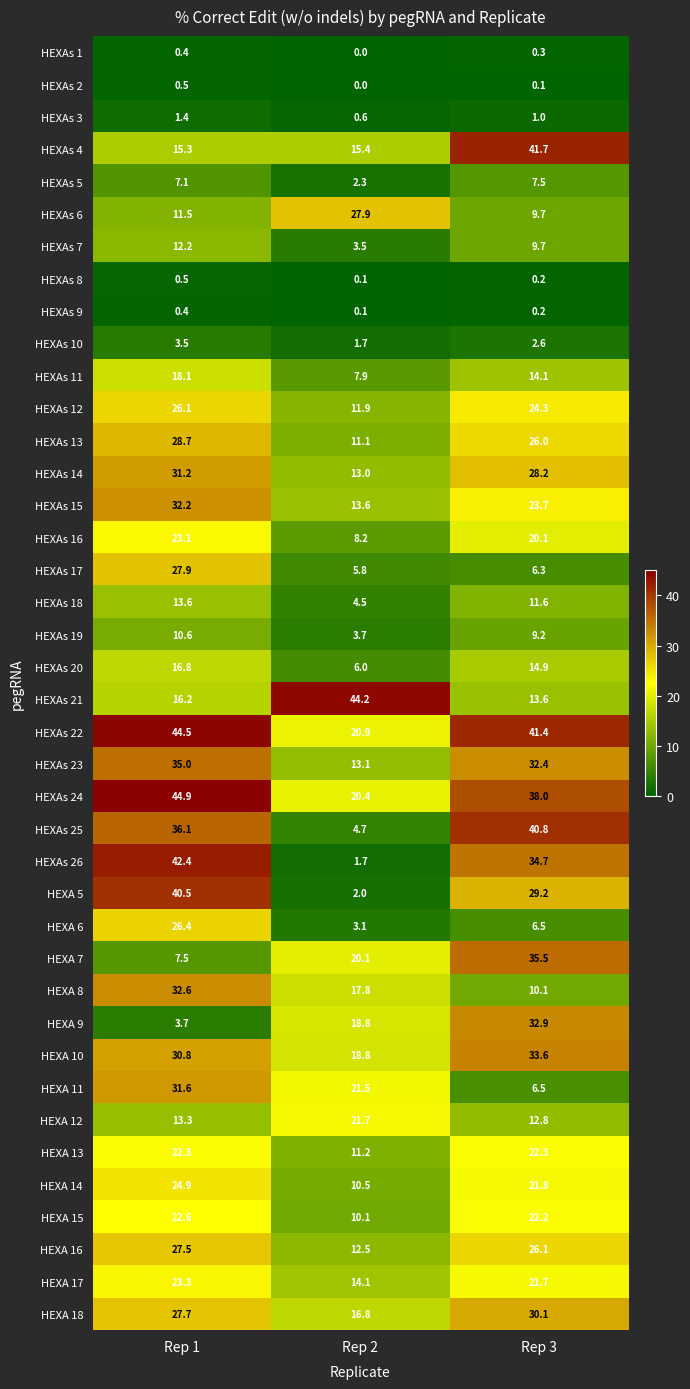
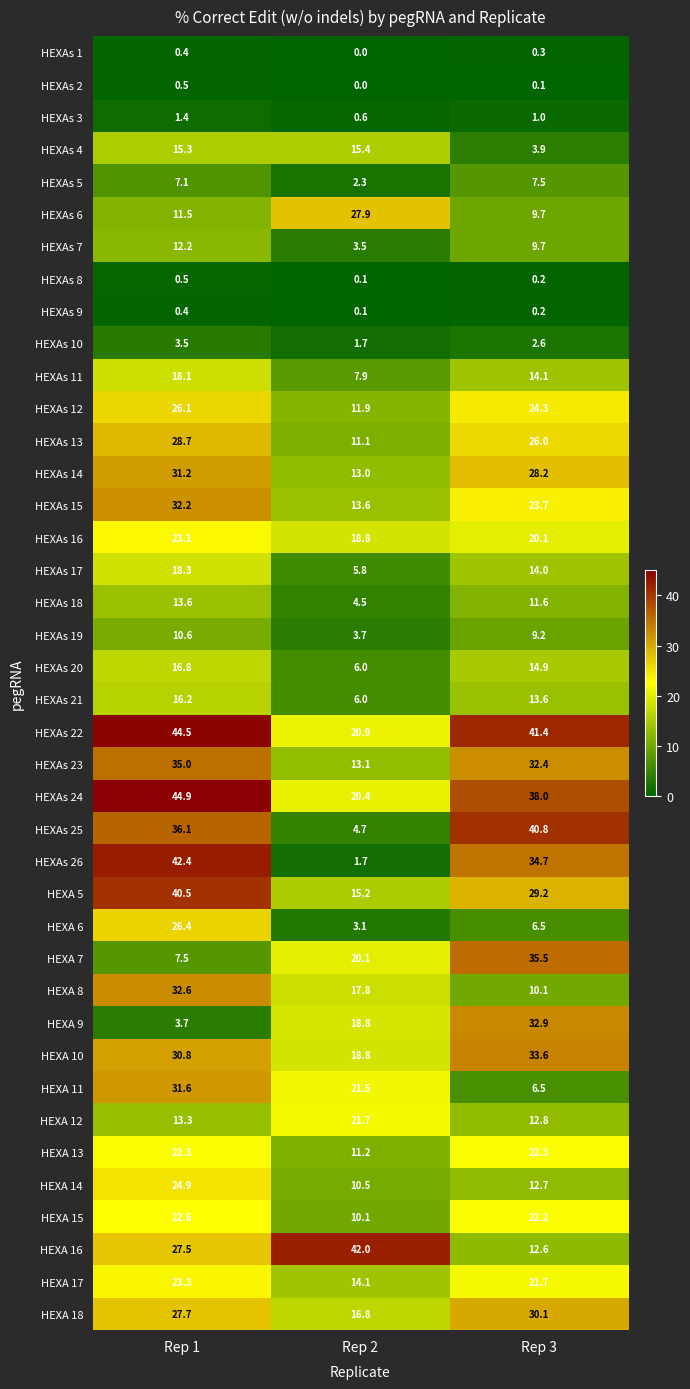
  {
    "HEXAs 1": {
      "Rep 1": 0.4,
      "Rep 2": 0.0,
      "Rep 3": 0.3
    },
    "HEXAs 2": {
      "Rep 1": 0.5,
      "Rep 2": 0.0,
      "Rep 3": 0.1
    },
    "HEXAs 3": {
      "Rep 1": 1.4,
      "Rep 2": 0.6,
      "Rep 3": 1.0
    },
    "HEXAs 4": {
      "Rep 1": 15.3,
      "Rep 2": 15.4,
-     "Rep 3": 41.7
+     "Rep 3": 3.9
    },
    "HEXAs 5": {
      "Rep 1": 7.1,
      "Rep 2": 2.3,
      "Rep 3": 7.5
    },
    "HEXAs 6": {
      "Rep 1": 11.5,
      "Rep 2": 27.9,
      "Rep 3": 9.7
    },
    "HEXAs 7": {
      "Rep 1": 12.2,
      "Rep 2": 3.5,
      "Rep 3": 9.7
    },
    "HEXAs 8": {
      "Rep 1": 0.5,
      "Rep 2": 0.1,
      "Rep 3": 0.2
    },
    "HEXAs 9": {
      "Rep 1": 0.4,
      "Rep 2": 0.1,
      "Rep 3": 0.2
    },
    "HEXAs 10": {
      "Rep 1": 3.5,
      "Rep 2": 1.7,
      "Rep 3": 2.6
    },
    "HEXAs 11": {
      "Rep 1": 18.1,
      "Rep 2": 7.9,
      "Rep 3": 14.1
    },
    "HEXAs 12": {
      "Rep 1": 26.1,
      "Rep 2": 11.9,
      "Rep 3": 24.3
    },
    "HEXAs 13": {
      "Rep 1": 28.7,
      "Rep 2": 11.1,
      "Rep 3": 26.0
    },
    "HEXAs 14": {
      "Rep 1": 31.2,
      "Rep 2": 13.0,
      "Rep 3": 28.2
    },
    "HEXAs 15": {
      "Rep 1": 32.2,
      "Rep 2": 13.6,
      "Rep 3": 23.7
    },
    "HEXAs 16": {
      "Rep 1": 23.1,
-     "Rep 2": 8.2,
+     "Rep 2": 18.8,
      "Rep 3": 20.1
    },
    "HEXAs 17": {
-     "Rep 1": 27.9,
+     "Rep 1": 18.3,
      "Rep 2": 5.8,
-     "Rep 3": 6.3
+     "Rep 3": 14.0
    },
    "HEXAs 18": {
      "Rep 1": 13.6,
      "Rep 2": 4.5,
      "Rep 3": 11.6
    },
    "HEXAs 19": {
      "Rep 1": 10.6,
      "Rep 2": 3.7,
      "Rep 3": 9.2
    },
    "HEXAs 20": {
      "Rep 1": 16.8,
      "Rep 2": 6.0,
      "Rep 3": 14.9
    },
    "HEXAs 21": {
      "Rep 1": 16.2,
-     "Rep 2": 44.2,
+     "Rep 2": 6.0,
      "Rep 3": 13.6
    },
    "HEXAs 22": {
      "Rep 1": 44.5,
      "Rep 2": 20.9,
      "Rep 3": 41.4
    },
    "HEXAs 23": {
      "Rep 1": 35.0,
      "Rep 2": 13.1,
      "Rep 3": 32.4
    },
    "HEXAs 24": {
      "Rep 1": 44.9,
      "Rep 2": 20.4,
      "Rep 3": 38.0
    },
    "HEXAs 25": {
      "Rep 1": 36.1,
      "Rep 2": 4.7,
      "Rep 3": 40.8
    },
    "HEXAs 26": {
      "Rep 1": 42.4,
      "Rep 2": 1.7,
      "Rep 3": 34.7
    },
    "HEXA 5": {
      "Rep 1": 40.5,
-     "Rep 2": 2.0,
+     "Rep 2": 15.2,
      "Rep 3": 29.2
    },
    "HEXA 6": {
      "Rep 1": 26.4,
      "Rep 2": 3.1,
      "Rep 3": 6.5
    },
    "HEXA 7": {
      "Rep 1": 7.5,
      "Rep 2": 20.1,
      "Rep 3": 35.5
    },
    "HEXA 8": {
      "Rep 1": 32.6,
      "Rep 2": 17.8,
      "Rep 3": 10.1
    },
    "HEXA 9": {
      "Rep 1": 3.7,
      "Rep 2": 18.8,
      "Rep 3": 32.9
    },
    "HEXA 10": {
      "Rep 1": 30.8,
      "Rep 2": 18.8,
      "Rep 3": 33.6
    },
    "HEXA 11": {
      "Rep 1": 31.6,
      "Rep 2": 21.5,
      "Rep 3": 6.5
    },
    "HEXA 12": {
      "Rep 1": 13.3,
      "Rep 2": 21.7,
      "Rep 3": 12.8
    },
    "HEXA 13": {
      "Rep 1": 22.3,
      "Rep 2": 11.2,
      "Rep 3": 22.3
    },
    "HEXA 14": {
      "Rep 1": 24.9,
      "Rep 2": 10.5,
-     "Rep 3": 21.8
+     "Rep 3": 12.7
    },
    "HEXA 15": {
      "Rep 1": 22.6,
      "Rep 2": 10.1,
      "Rep 3": 22.2
    },
    "HEXA 16": {
      "Rep 1": 27.5,
-     "Rep 2": 12.5,
-     "Rep 3": 26.1
+     "Rep 2": 42.0,
+     "Rep 3": 12.6
    },
    "HEXA 17": {
      "Rep 1": 23.3,
      "Rep 2": 14.1,
      "Rep 3": 21.7
    },
    "HEXA 18": {
      "Rep 1": 27.7,
      "Rep 2": 16.8,
      "Rep 3": 30.1
    }
  }
